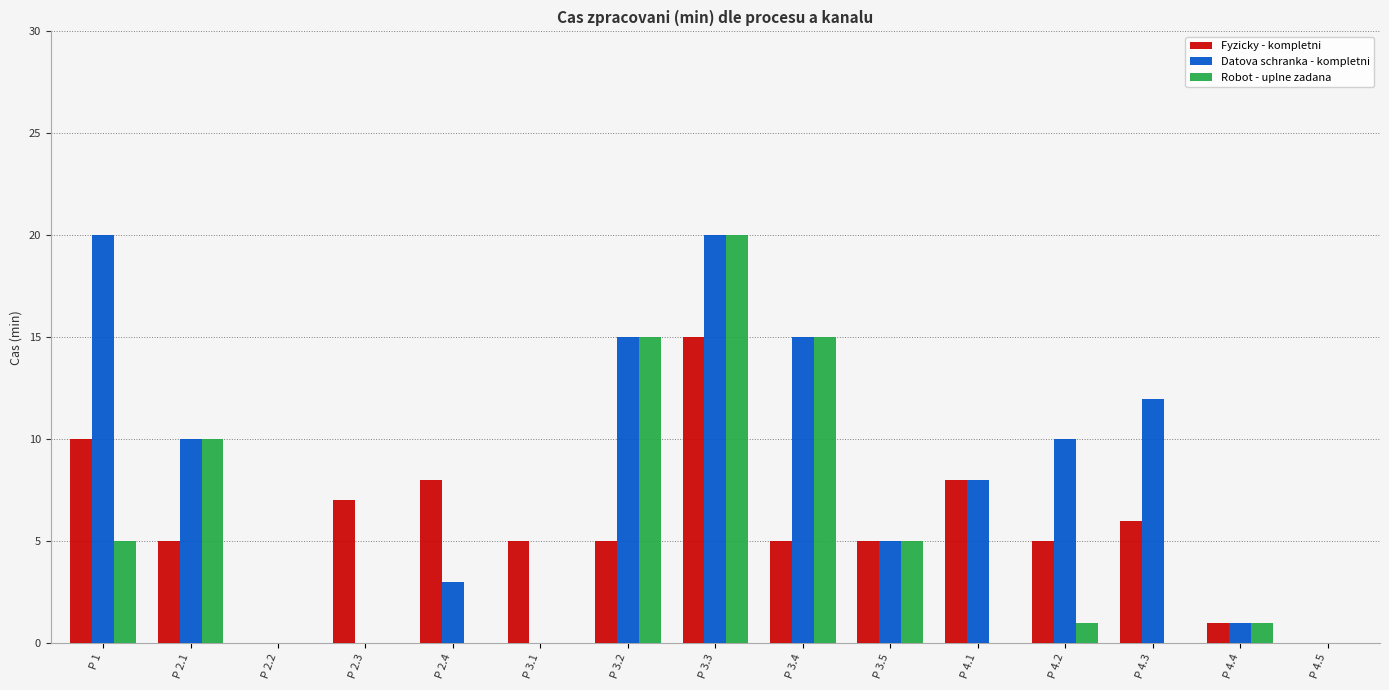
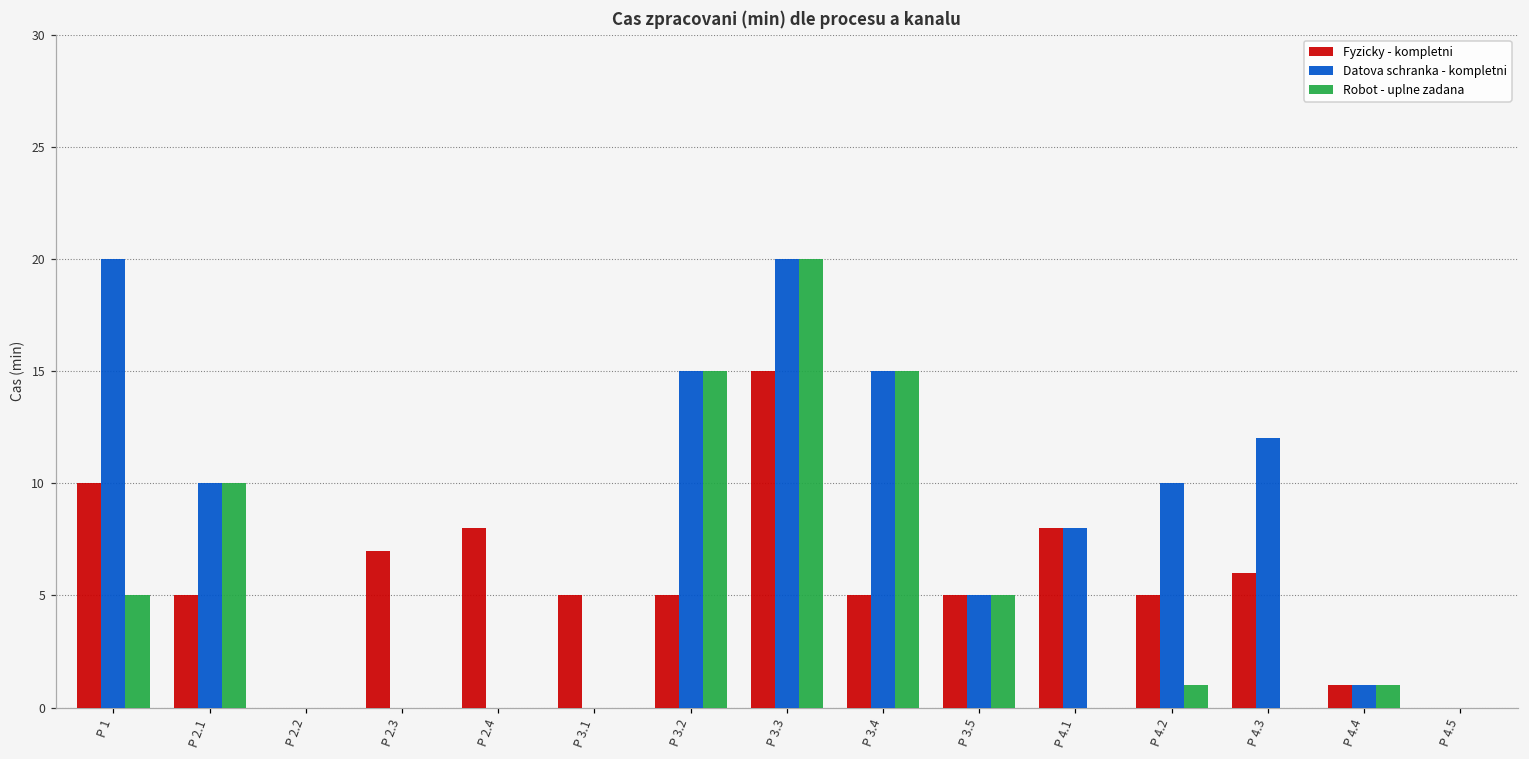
  {
    "Fyzicky - kompletni": {
      "P 1": 10,
      "P 2.1": 5,
      "P 2.2": 0,
      "P 2.3": 7,
      "P 2.4": 8,
      "P 3.1": 5,
      "P 3.2": 5,
      "P 3.3": 15,
      "P 3.4": 5,
      "P 3.5": 5,
      "P 4.1": 8,
      "P 4.2": 5,
      "P 4.3": 6,
      "P 4.4": 1,
      "P 4.5": 0
    },
    "Datova schranka - kompletni": {
      "P 1": 20,
      "P 2.1": 10,
      "P 2.2": 0,
      "P 2.3": 0,
-     "P 2.4": 3,
+     "P 2.4": 0,
      "P 3.1": 0,
      "P 3.2": 15,
      "P 3.3": 20,
      "P 3.4": 15,
      "P 3.5": 5,
      "P 4.1": 8,
      "P 4.2": 10,
      "P 4.3": 12,
      "P 4.4": 1,
      "P 4.5": 0
    },
    "Robot - uplne zadana": {
      "P 1": 5,
      "P 2.1": 10,
      "P 2.2": 0,
      "P 2.3": 0,
      "P 2.4": 0,
      "P 3.1": 0,
      "P 3.2": 15,
      "P 3.3": 20,
      "P 3.4": 15,
      "P 3.5": 5,
      "P 4.1": 0,
      "P 4.2": 1,
      "P 4.3": 0,
      "P 4.4": 1,
      "P 4.5": 0
    }
  }
